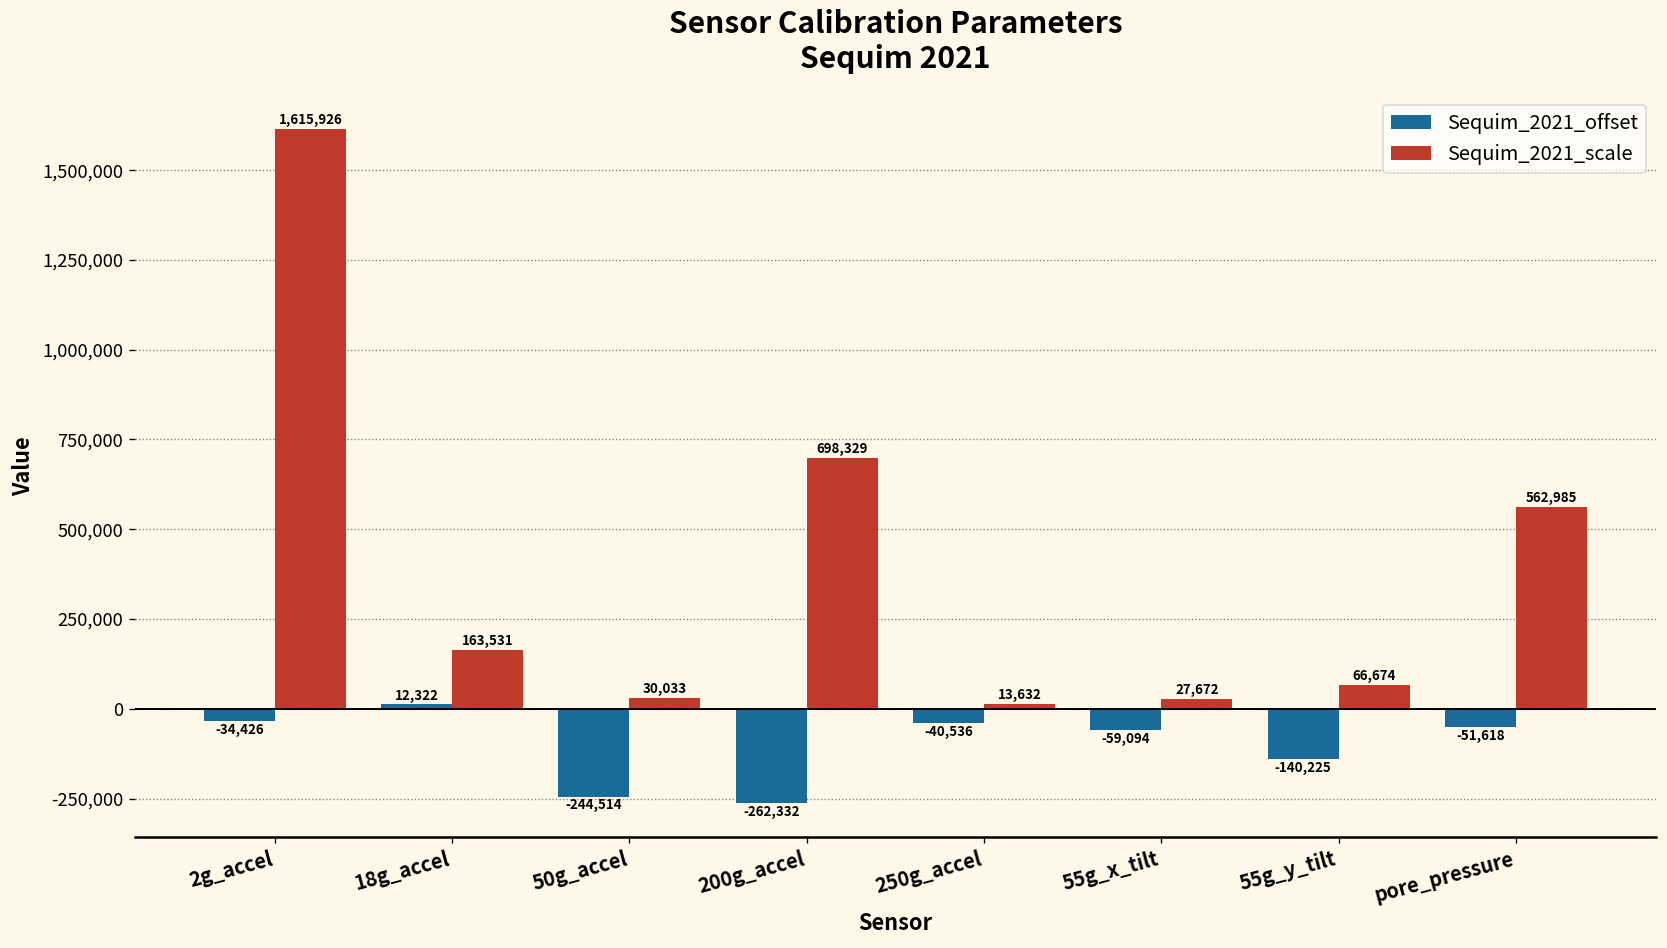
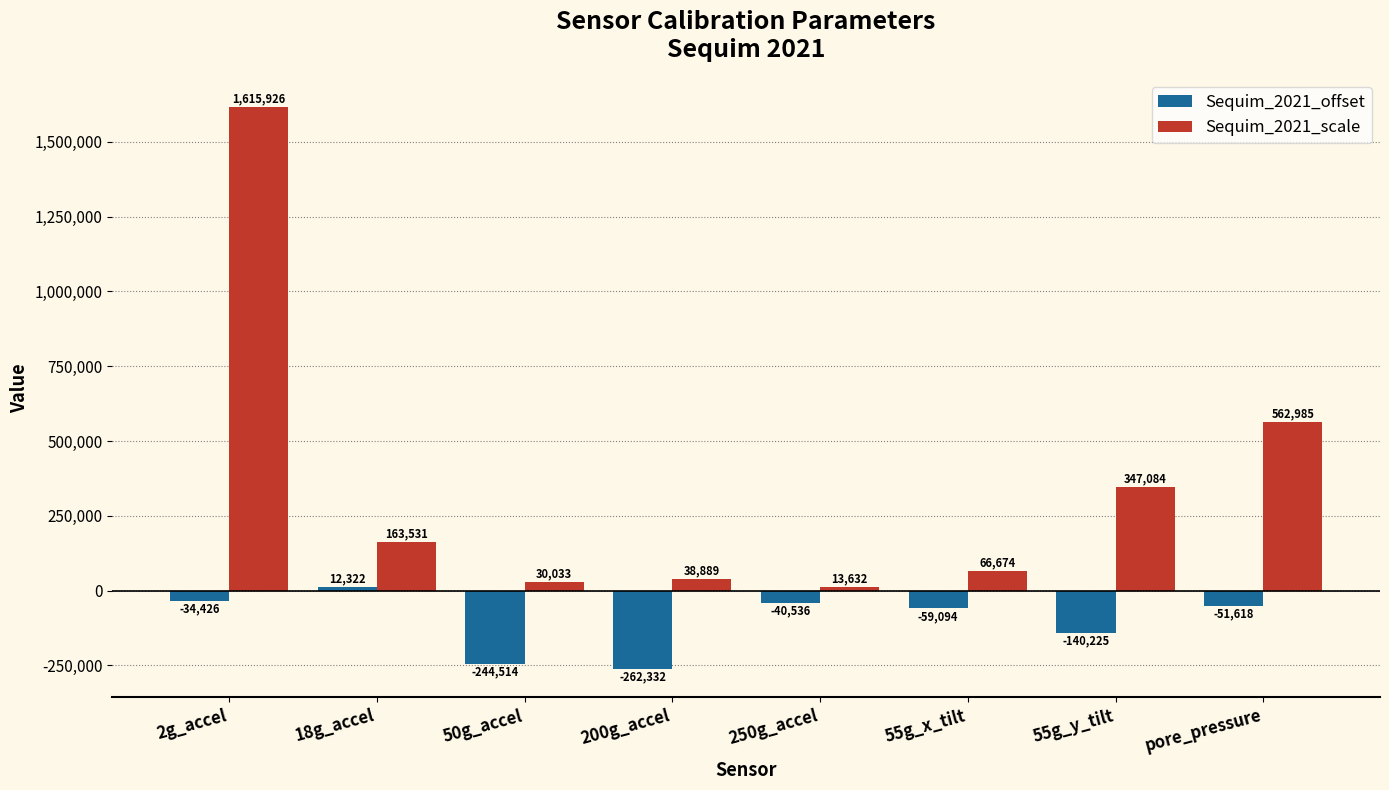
  {
    "Sequim_2021_offset": {
      "2g_accel": "-34,426",
      "18g_accel": "12,322",
      "50g_accel": "-244,514",
      "200g_accel": "-262,332",
      "250g_accel": "-40,536",
      "55g_x_tilt": "-59,094",
      "55g_y_tilt": "-140,225",
      "pore_pressure": "-51,618"
    },
    "Sequim_2021_scale": {
      "2g_accel": "1,615,926",
      "18g_accel": "163,531",
      "50g_accel": "30,033",
-     "200g_accel": "698,329",
+     "200g_accel": "38,889",
      "250g_accel": "13,632",
-     "55g_x_tilt": "27,672",
-     "55g_y_tilt": "66,674",
+     "55g_x_tilt": "66,674",
+     "55g_y_tilt": "347,084",
      "pore_pressure": "562,985"
    }
  }
